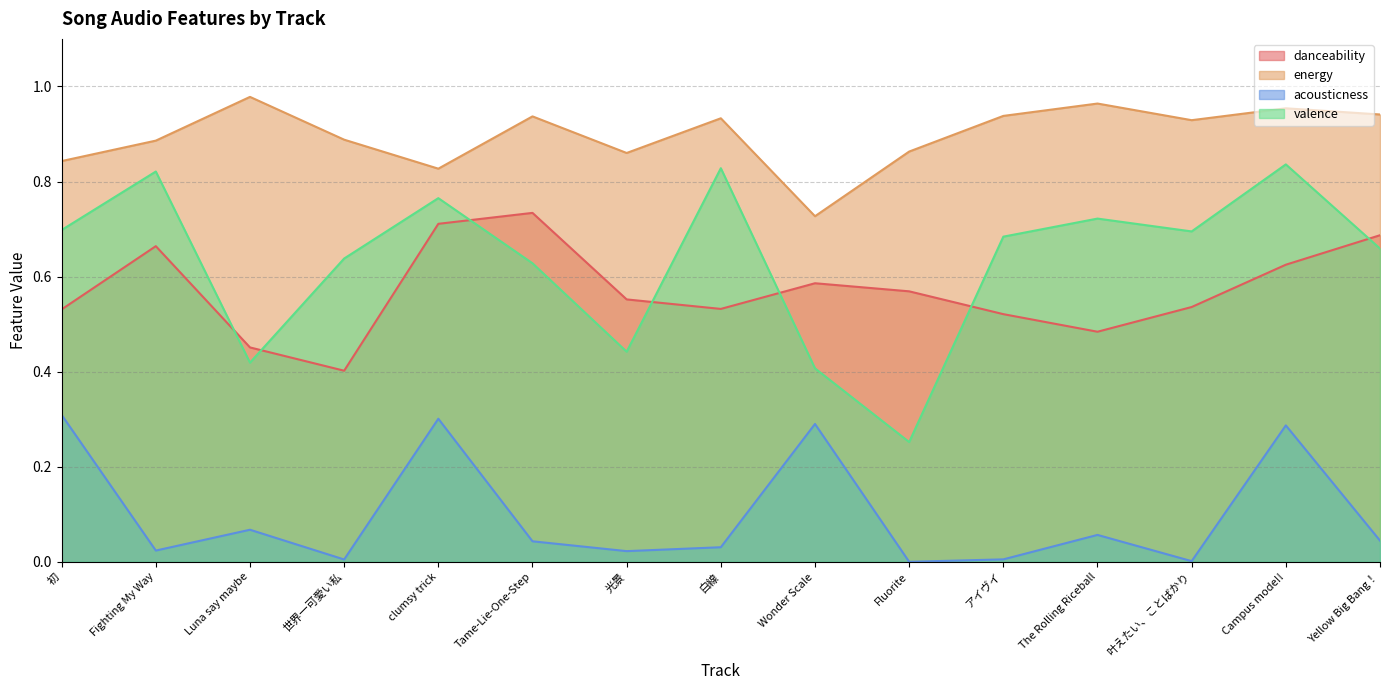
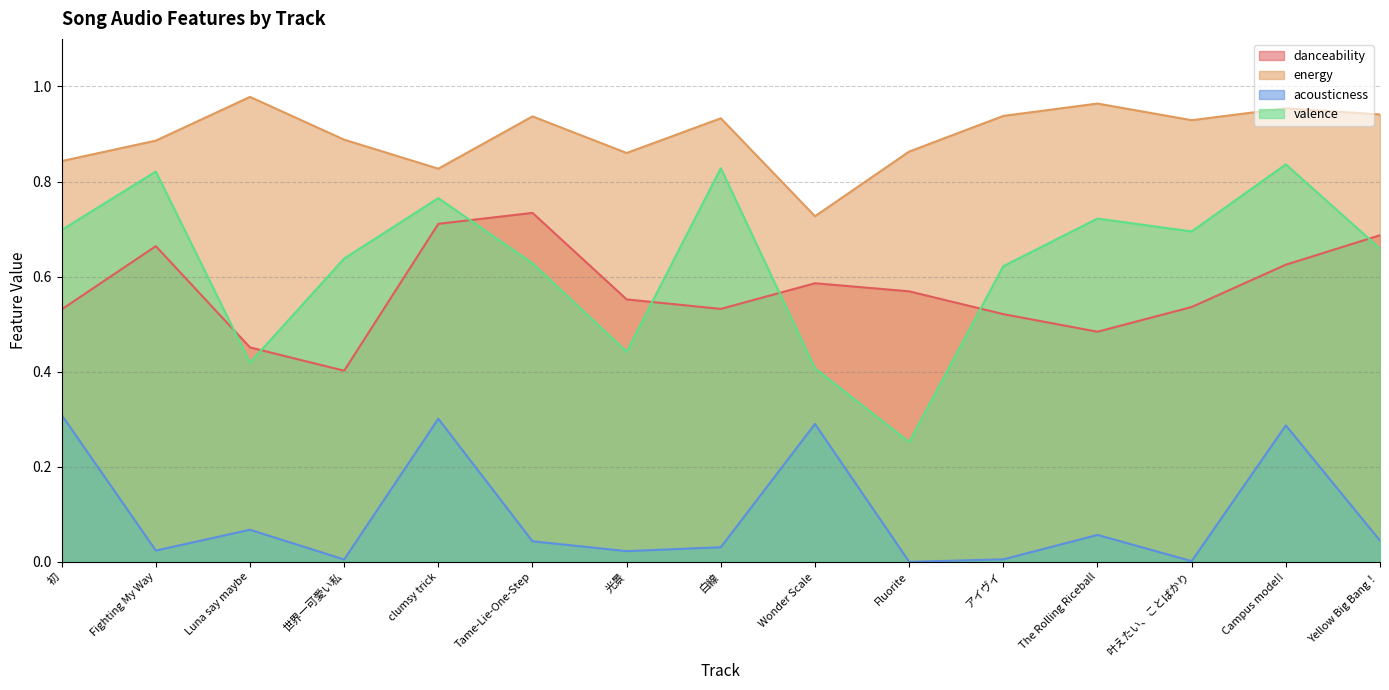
  {
    "acousticness": {
      "初": 0.31,
      "Fighting My Way": 0.02,
      "Luna say maybe": 0.07,
      "世界一可愛い私": 0.00,
      "clumsy trick": 0.30,
      "Tame-Lie-One-Step": 0.04,
      "光景": 0.02,
      "白線": 0.03,
      "Wonder Scale": 0.29,
      "Fluorite": 0.00,
      "アイヴイ": 0.01,
      "The Rolling Riceball": 0.06,
      "叶えたい、ことばかり": 0.00,
      "Campus mode!!": 0.29,
      "Yellow Big Bang！": 0.04
    },
    "valence": {
      "初": 0.70,
      "Fighting My Way": 0.82,
      "Luna say maybe": 0.42,
      "世界一可愛い私": 0.64,
      "clumsy trick": 0.77,
      "Tame-Lie-One-Step": 0.63,
      "光景": 0.44,
      "白線": 0.83,
      "Wonder Scale": 0.41,
      "Fluorite": 0.25,
-     "アイヴイ": 0.68,
+     "アイヴイ": 0.62,
      "The Rolling Riceball": 0.72,
      "叶えたい、ことばかり": 0.70,
      "Campus mode!!": 0.84,
      "Yellow Big Bang！": 0.66
    }
  }
